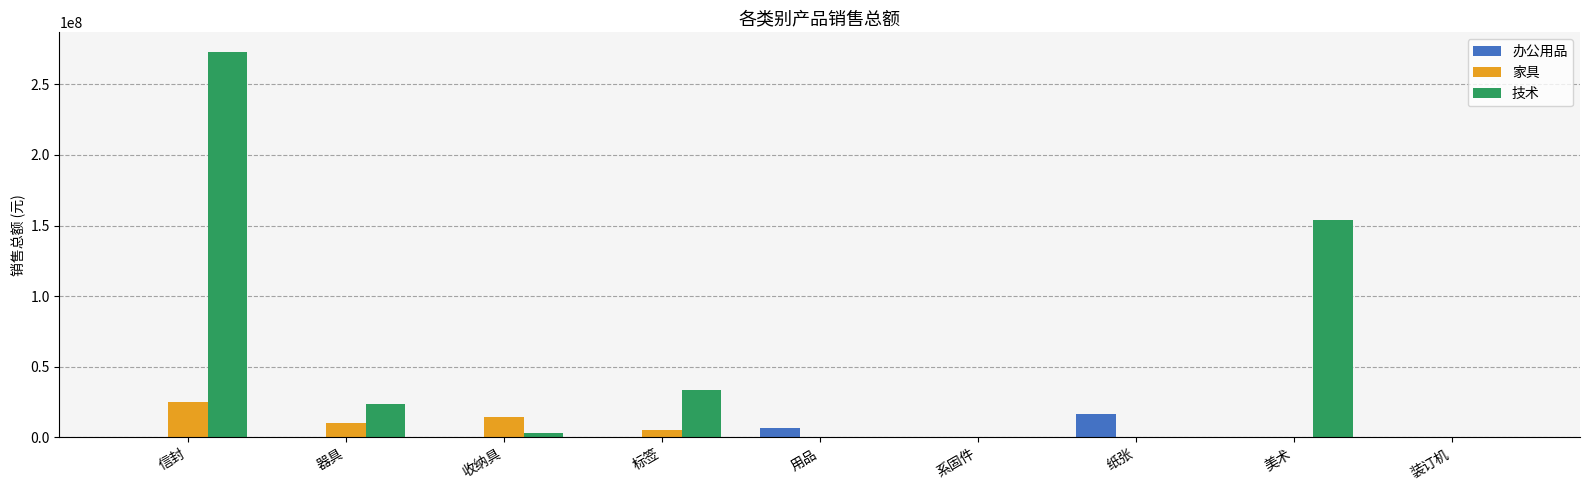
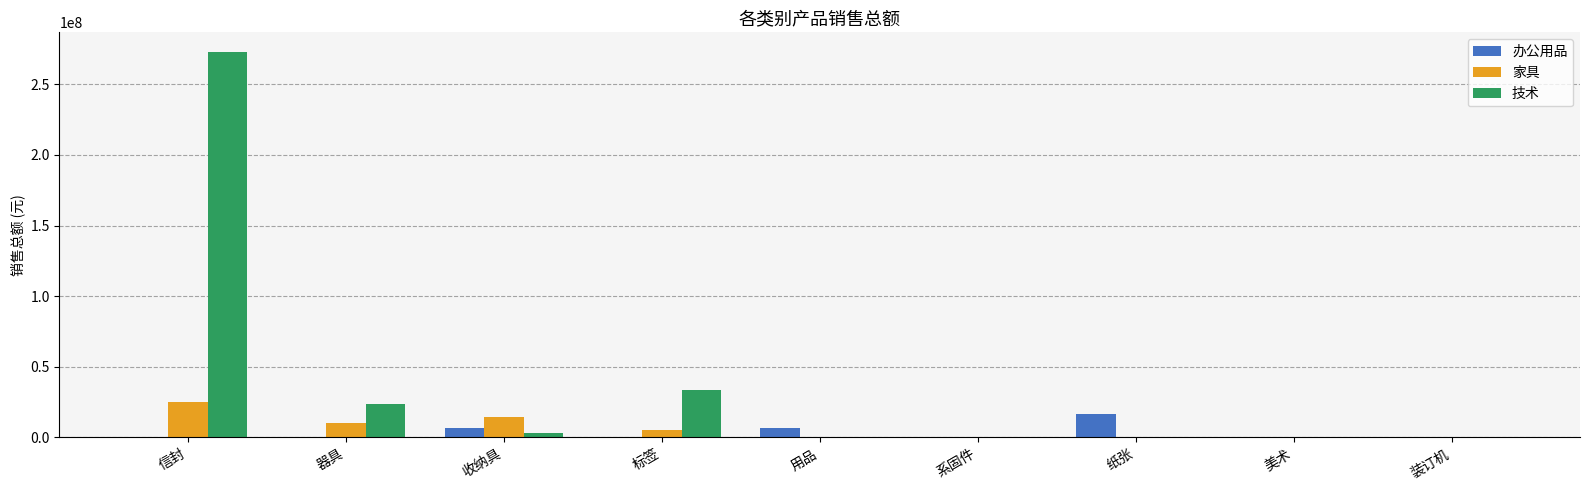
  {
    "办公用品": {
-     "收纳具": 0,
+     "收纳具": 6000000,
      "用品": 6000000,
      "纸张": 17000000
    },
    "家具": {
      "信封": 25000000,
      "器具": 10000000,
      "收纳具": 14000000,
      "标签": 5000000,
      "用品": 0,
      "系固件": 0,
      "纸张": 0,
      "美术": 0,
      "装订机": 0
    },
    "技术": {
      "信封": 273000000,
      "器具": 23000000,
      "收纳具": 3000000,
      "标签": 34000000,
      "用品": 0,
      "系固件": 0,
      "纸张": 0,
-     "美术": 154000000,
+     "美术": 0,
      "装订机": 0
    }
  }
